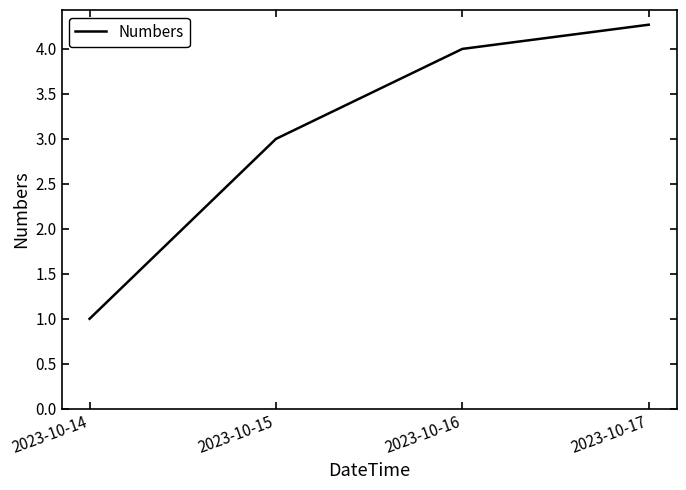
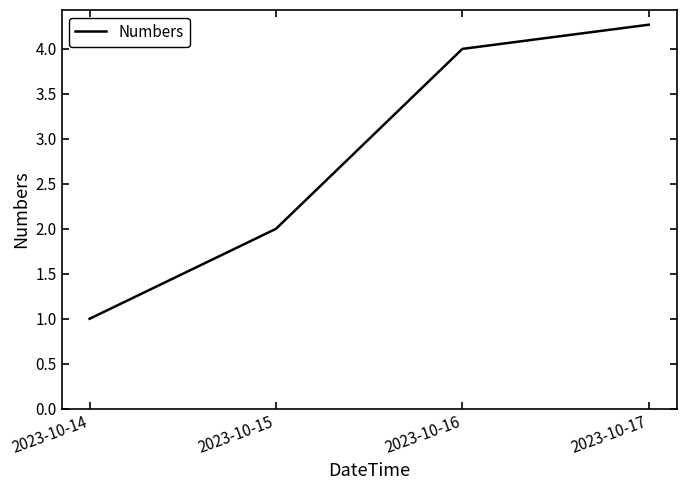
  {
    "2023-10-14": 1,
-   "2023-10-15": 3,
+   "2023-10-15": 2,
    "2023-10-16": 4,
    "2023-10-17": 4.3
  }
